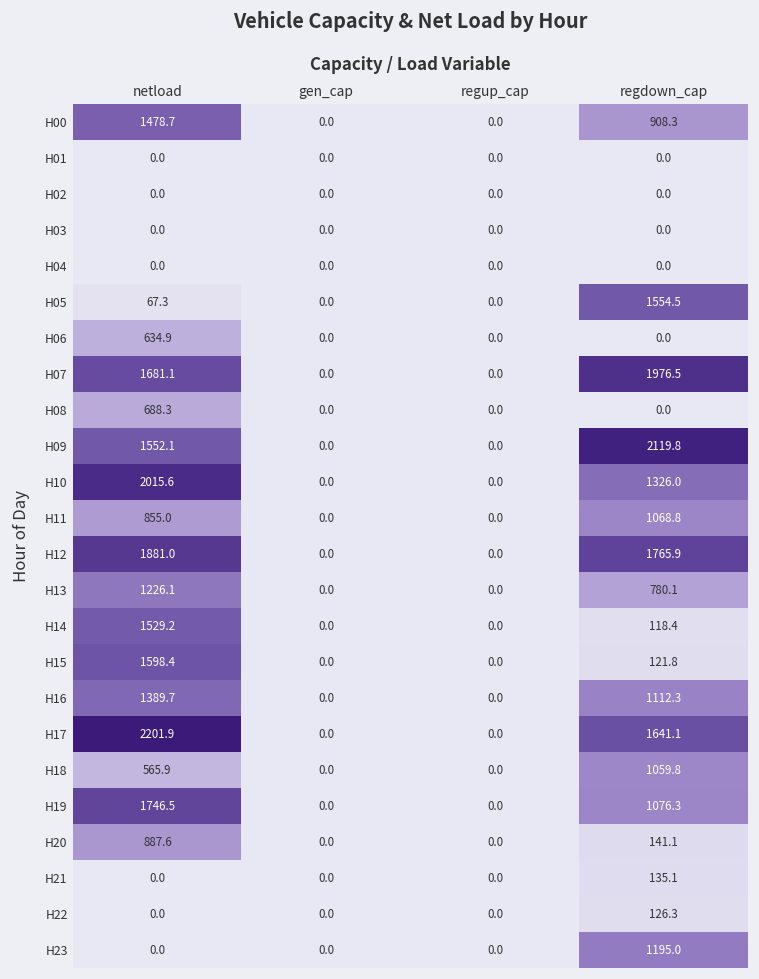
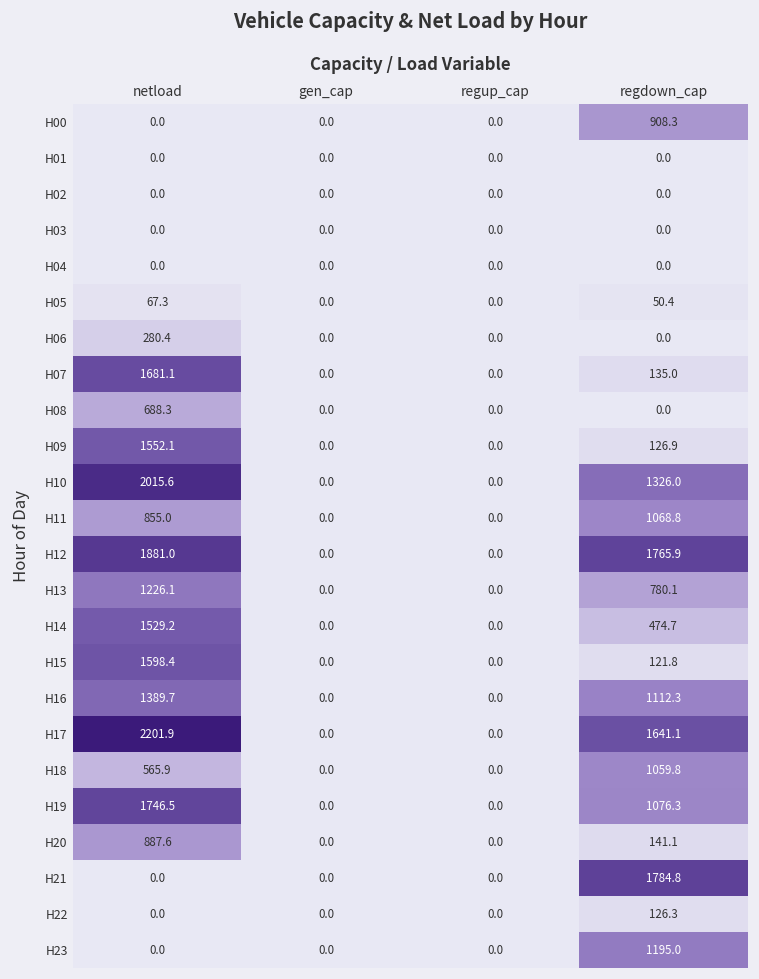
  {
    "H00": {
-     "netload": 1478.7,
+     "netload": 0.0,
      "gen_cap": 0.0,
      "regup_cap": 0.0,
      "regdown_cap": 908.3
    },
    "H01": {
      "netload": 0.0,
      "gen_cap": 0.0,
      "regup_cap": 0.0,
      "regdown_cap": 0.0
    },
    "H02": {
      "netload": 0.0,
      "gen_cap": 0.0,
      "regup_cap": 0.0,
      "regdown_cap": 0.0
    },
    "H03": {
      "netload": 0.0,
      "gen_cap": 0.0,
      "regup_cap": 0.0,
      "regdown_cap": 0.0
    },
    "H04": {
      "netload": 0.0,
      "gen_cap": 0.0,
      "regup_cap": 0.0,
      "regdown_cap": 0.0
    },
    "H05": {
      "netload": 67.3,
      "gen_cap": 0.0,
      "regup_cap": 0.0,
-     "regdown_cap": 1554.5
+     "regdown_cap": 50.4
    },
    "H06": {
-     "netload": 634.9,
+     "netload": 280.4,
      "gen_cap": 0.0,
      "regup_cap": 0.0,
      "regdown_cap": 0.0
    },
    "H07": {
      "netload": 1681.1,
      "gen_cap": 0.0,
      "regup_cap": 0.0,
-     "regdown_cap": 1976.5
+     "regdown_cap": 135.0
    },
    "H08": {
      "netload": 688.3,
      "gen_cap": 0.0,
      "regup_cap": 0.0,
      "regdown_cap": 0.0
    },
    "H09": {
      "netload": 1552.1,
      "gen_cap": 0.0,
      "regup_cap": 0.0,
-     "regdown_cap": 2119.8
+     "regdown_cap": 126.9
    },
    "H10": {
      "netload": 2015.6,
      "gen_cap": 0.0,
      "regup_cap": 0.0,
      "regdown_cap": 1326.0
    },
    "H11": {
      "netload": 855.0,
      "gen_cap": 0.0,
      "regup_cap": 0.0,
      "regdown_cap": 1068.8
    },
    "H12": {
      "netload": 1881.0,
      "gen_cap": 0.0,
      "regup_cap": 0.0,
      "regdown_cap": 1765.9
    },
    "H13": {
      "netload": 1226.1,
      "gen_cap": 0.0,
      "regup_cap": 0.0,
      "regdown_cap": 780.1
    },
    "H14": {
      "netload": 1529.2,
      "gen_cap": 0.0,
      "regup_cap": 0.0,
-     "regdown_cap": 118.4
+     "regdown_cap": 474.7
    },
    "H15": {
      "netload": 1598.4,
      "gen_cap": 0.0,
      "regup_cap": 0.0,
      "regdown_cap": 121.8
    },
    "H16": {
      "netload": 1389.7,
      "gen_cap": 0.0,
      "regup_cap": 0.0,
      "regdown_cap": 1112.3
    },
    "H17": {
      "netload": 2201.9,
      "gen_cap": 0.0,
      "regup_cap": 0.0,
      "regdown_cap": 1641.1
    },
    "H18": {
      "netload": 565.9,
      "gen_cap": 0.0,
      "regup_cap": 0.0,
      "regdown_cap": 1059.8
    },
    "H19": {
      "netload": 1746.5,
      "gen_cap": 0.0,
      "regup_cap": 0.0,
      "regdown_cap": 1076.3
    },
    "H20": {
      "netload": 887.6,
      "gen_cap": 0.0,
      "regup_cap": 0.0,
      "regdown_cap": 141.1
    },
    "H21": {
      "netload": 0.0,
      "gen_cap": 0.0,
      "regup_cap": 0.0,
-     "regdown_cap": 135.1
+     "regdown_cap": 1784.8
    },
    "H22": {
      "netload": 0.0,
      "gen_cap": 0.0,
      "regup_cap": 0.0,
      "regdown_cap": 126.3
    },
    "H23": {
      "netload": 0.0,
      "gen_cap": 0.0,
      "regup_cap": 0.0,
      "regdown_cap": 1195.0
    }
  }
